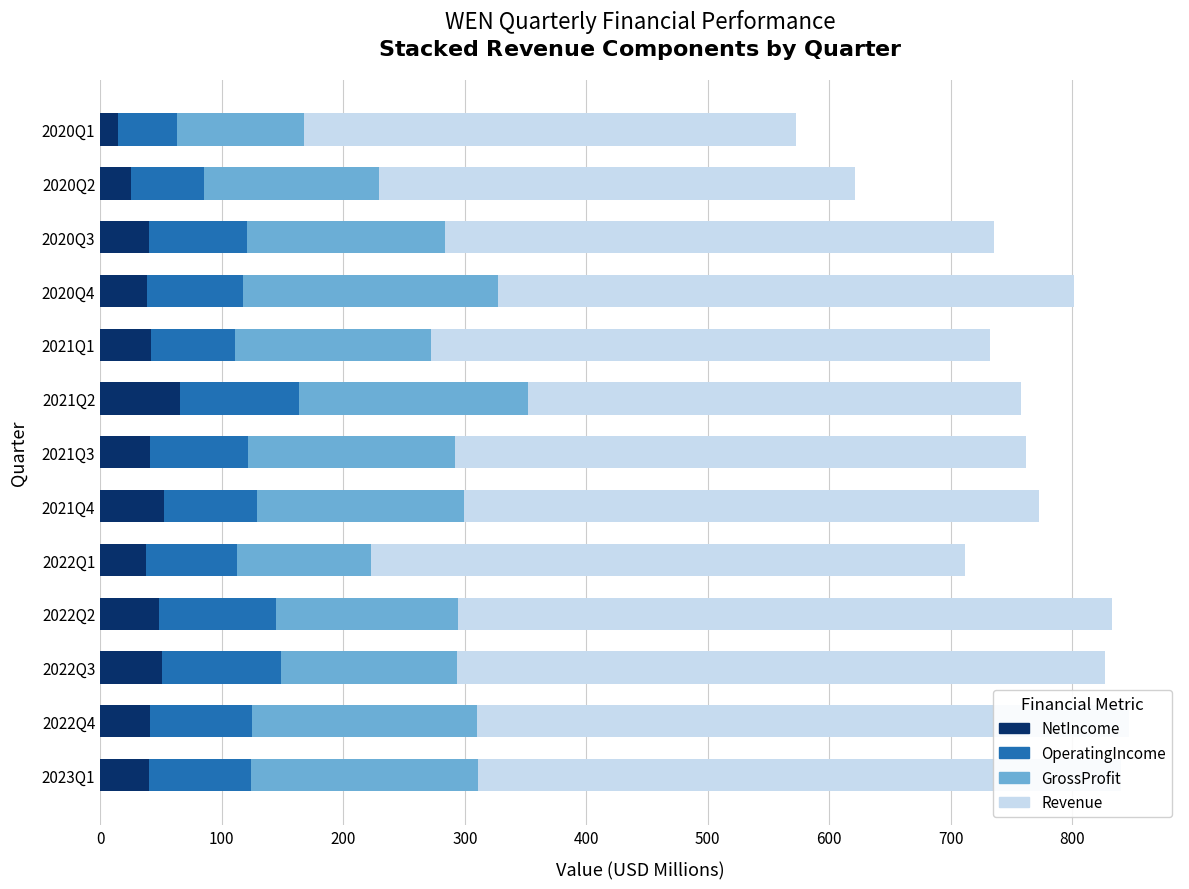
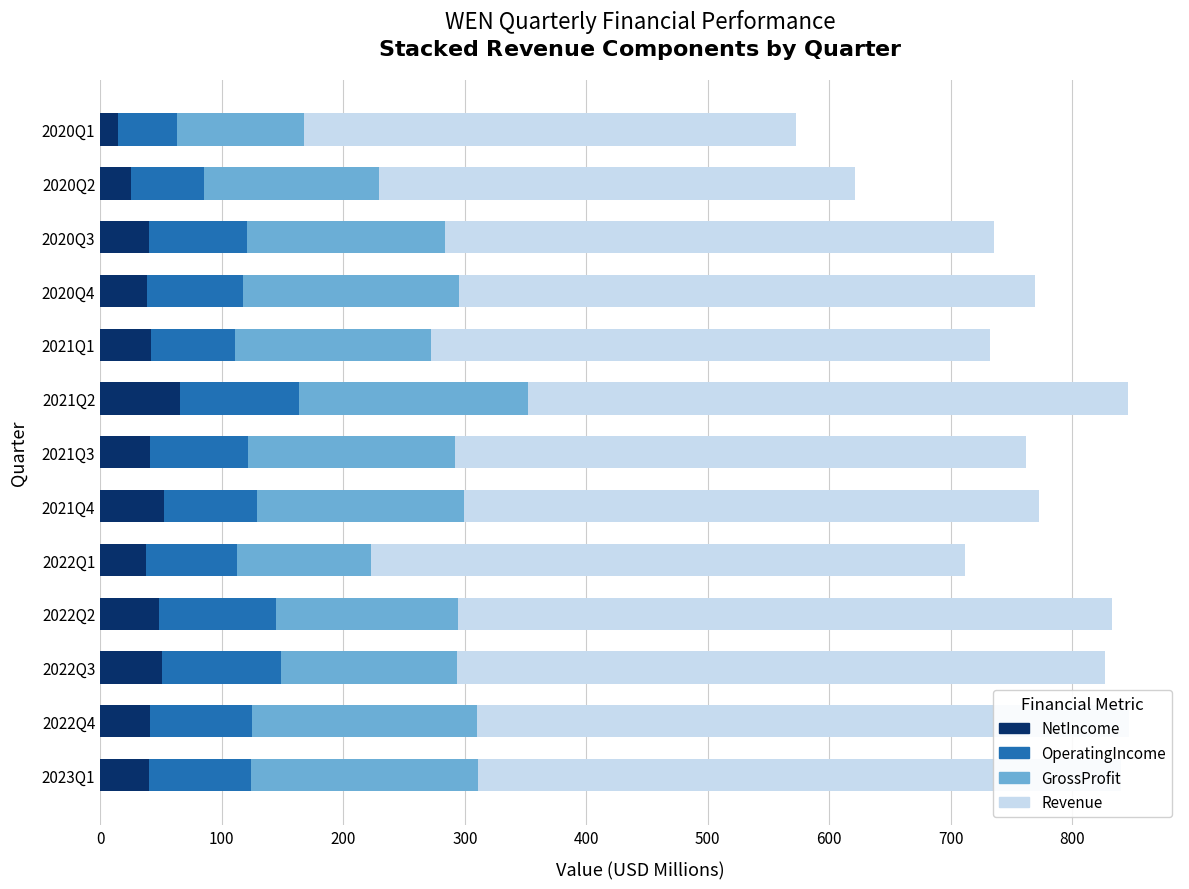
  {
    "NetIncome": {
      "2020Q1": 14,
      "2020Q2": 25,
      "2020Q3": 40,
      "2020Q4": 39,
      "2021Q1": 41,
      "2021Q2": 66,
      "2021Q3": 41,
      "2021Q4": 52,
      "2022Q1": 37,
      "2022Q2": 48,
      "2022Q3": 51,
      "2022Q4": 41,
      "2023Q1": 40
    },
    "OperatingIncome": {
      "2020Q1": 49,
      "2020Q2": 61,
      "2020Q3": 81,
      "2020Q4": 79,
      "2021Q1": 69,
      "2021Q2": 98,
      "2021Q3": 80,
      "2021Q4": 77,
      "2022Q1": 75,
      "2022Q2": 96,
      "2022Q3": 98,
      "2022Q4": 84,
      "2023Q1": 84
    },
    "GrossProfit": {
      "2020Q1": 104,
      "2020Q2": 144,
      "2020Q3": 162,
-     "2020Q4": 210,
+     "2020Q4": 178,
      "2021Q1": 161,
      "2021Q2": 188,
      "2021Q3": 170,
      "2021Q4": 171,
      "2022Q1": 111,
      "2022Q2": 150,
      "2022Q3": 145,
      "2022Q4": 184,
      "2023Q1": 187
    },
    "Revenue": {
      "2020Q1": 405,
      "2020Q2": 392,
      "2020Q3": 452,
      "2020Q4": 474,
      "2021Q1": 460,
-     "2021Q2": 405,
+     "2021Q2": 493,
      "2021Q3": 470,
      "2021Q4": 473,
      "2022Q1": 489,
      "2022Q2": 538,
      "2022Q3": 533
    }
  }
